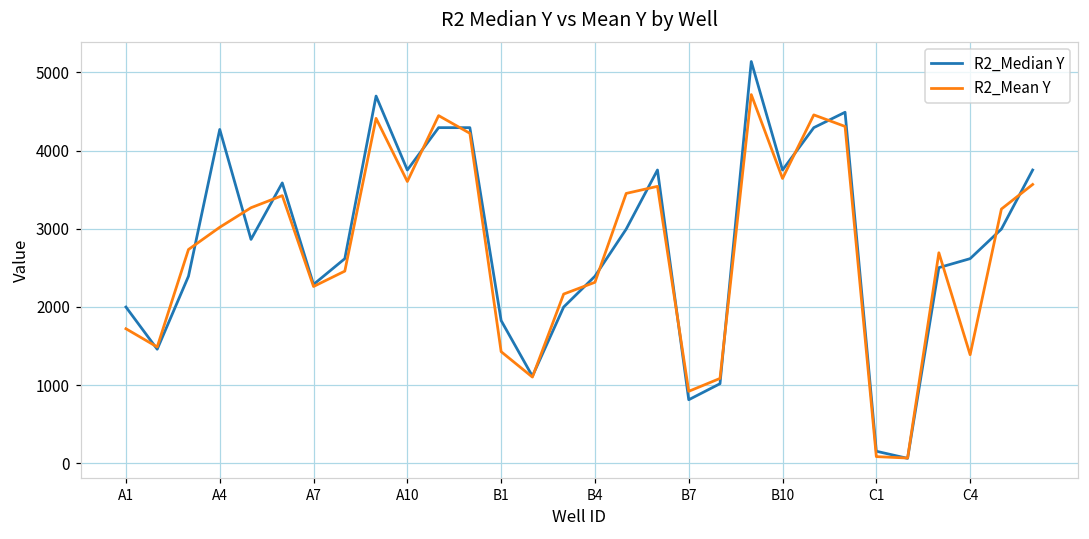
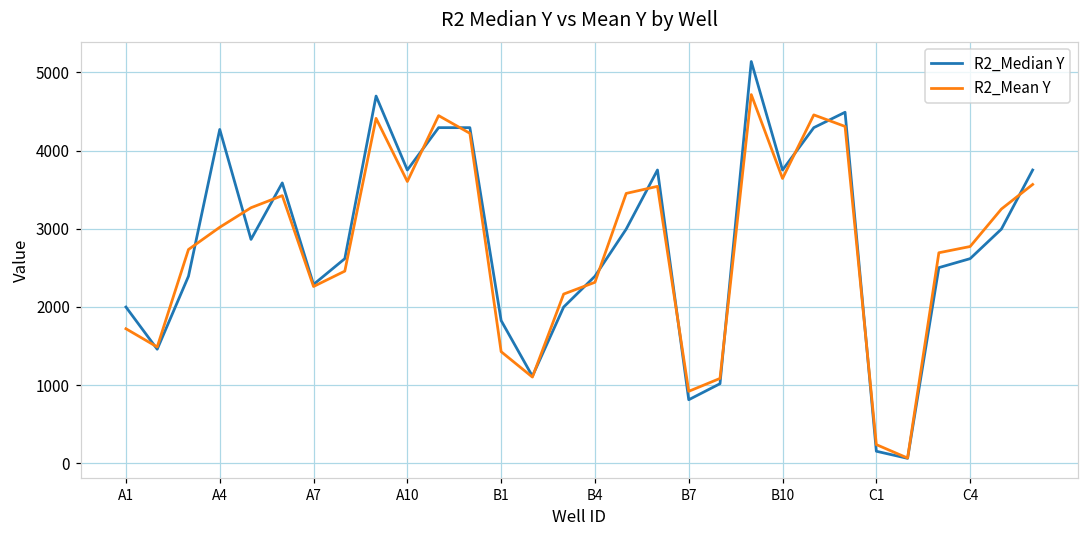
  {
    "R2_Median Y": {
      "A1": 2000,
      "A4": 4300,
      "A10": 3800,
      "B1": 1800,
      "B4": 2400,
      "B7": 800,
      "B10": 3800,
      "C1": 200,
      "C4": 2600
    },
    "R2_Mean Y": {
      "A1": 1700,
      "A4": 3000,
      "A10": 3600,
      "B1": 1400,
      "B4": 2300,
      "B7": 900,
      "B10": 3600,
-     "C1": 100,
-     "C4": 1400
+     "C1": 200,
+     "C4": 2800
    }
  }
